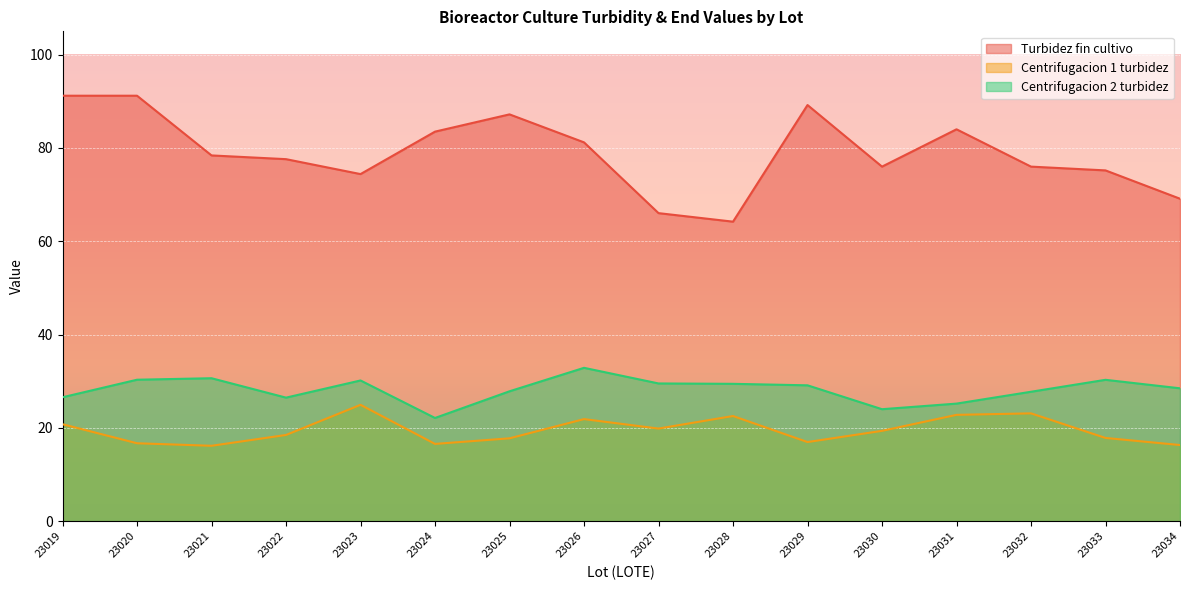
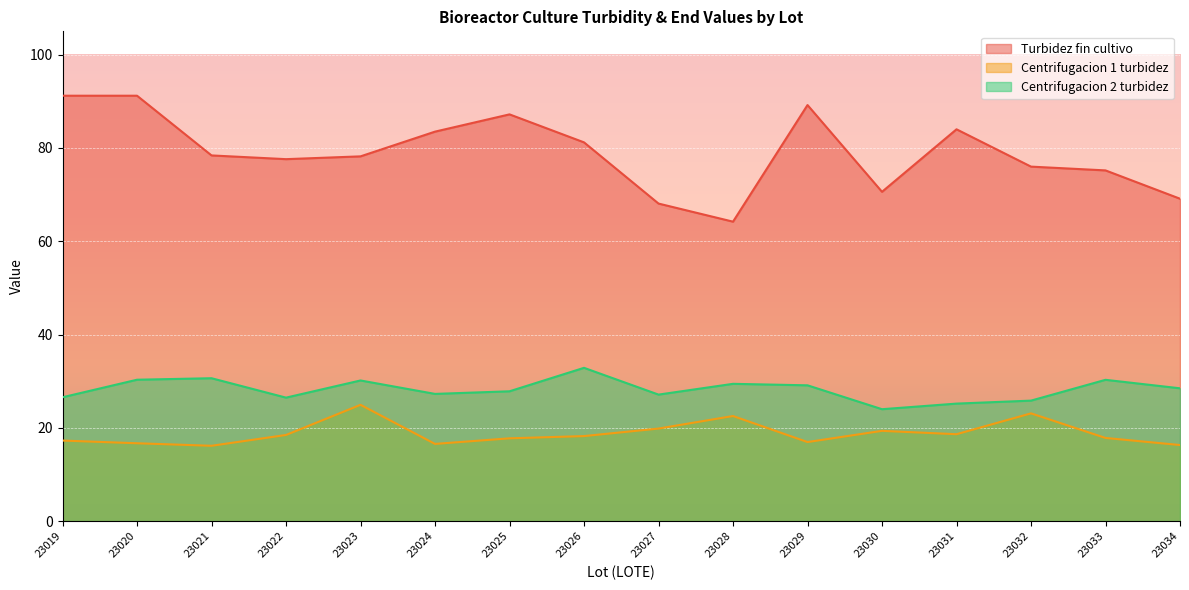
  {
    "Turbidez fin cultivo": {
      "23019": 91,
      "23020": 91,
      "23021": 78,
      "23022": 78,
-     "23023": 74,
+     "23023": 78,
      "23024": 84,
      "23025": 87,
      "23026": 81,
-     "23027": 66,
+     "23027": 68,
      "23028": 64,
      "23029": 89,
-     "23030": 76,
+     "23030": 71,
      "23031": 84,
      "23032": 76,
      "23033": 75,
      "23034": 69
    },
    "Centrifugacion 1 turbidez": {
-     "23019": 21,
+     "23019": 17,
      "23020": 17,
      "23021": 16,
      "23022": 18,
      "23023": 25,
      "23024": 17,
      "23025": 18,
-     "23026": 22,
+     "23026": 18,
      "23027": 20,
      "23028": 23,
      "23029": 17,
      "23030": 19,
-     "23031": 23,
+     "23031": 19,
      "23032": 23,
      "23033": 18,
      "23034": 16
    },
    "Centrifugacion 2 turbidez": {
      "23019": 27,
      "23020": 30,
      "23021": 31,
      "23022": 26,
      "23023": 30,
-     "23024": 22,
+     "23024": 27,
      "23025": 28,
      "23026": 33,
-     "23027": 30,
+     "23027": 27,
      "23028": 29,
      "23029": 29,
      "23030": 24,
      "23031": 25,
-     "23032": 28,
+     "23032": 26,
      "23033": 30,
      "23034": 28
    }
  }
